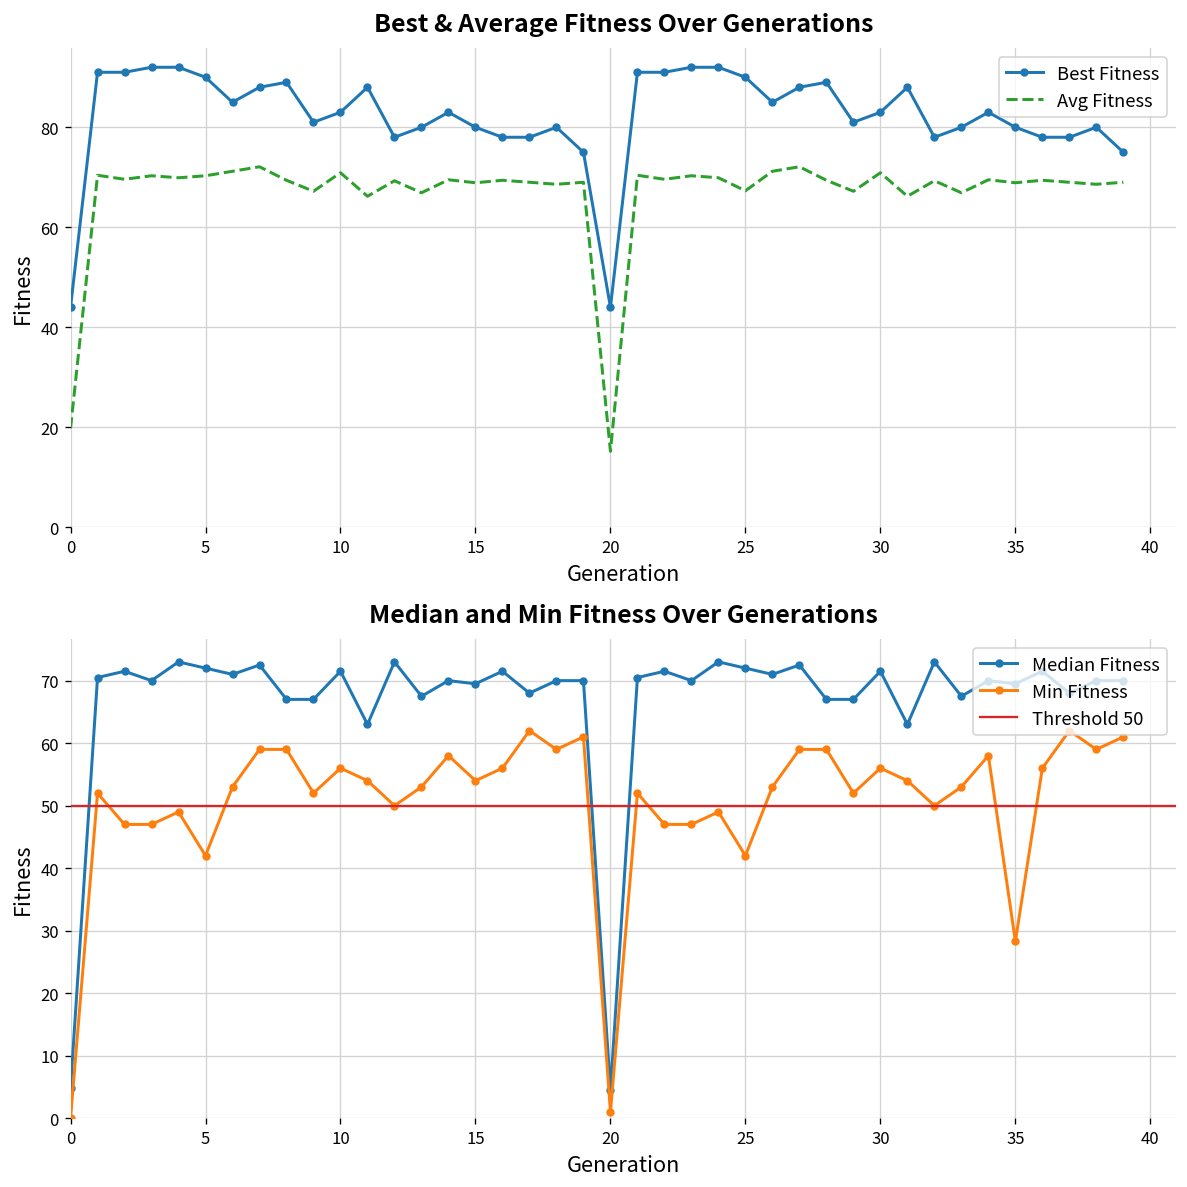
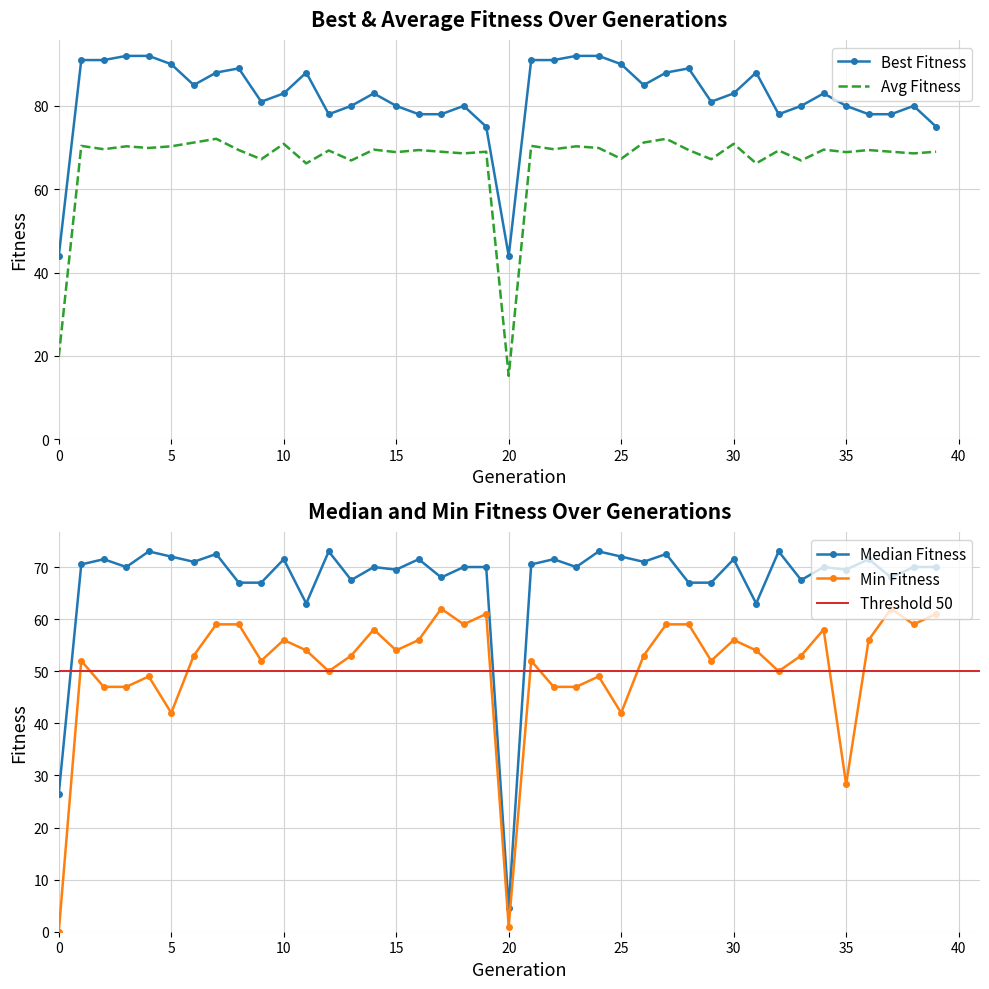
  {
    "Best & Average Fitness Over Generations": {
      "Best Fitness": {
        "0": 44,
        "5": 90,
        "10": 83,
        "15": 80,
        "20": 44,
        "25": 90,
        "30": 83,
        "35": 80
      },
      "Avg Fitness": {
        "0": 20,
        "5": 70,
        "10": 71,
        "15": 69,
        "20": 15,
        "25": 67,
        "30": 71,
        "35": 69
      }
    },
    "Median and Min Fitness Over Generations": {
      "Median Fitness": {
-       "0": 5,
+       "0": 27,
        "5": 72,
        "10": 72,
        "15": 70,
        "20": 5,
        "25": 72,
        "30": 72
      },
      "Min Fitness": {
        "0": 0,
        "5": 42,
        "10": 56,
        "15": 54,
        "20": 1,
        "25": 42,
        "30": 56,
        "35": 28
      }
    }
  }
